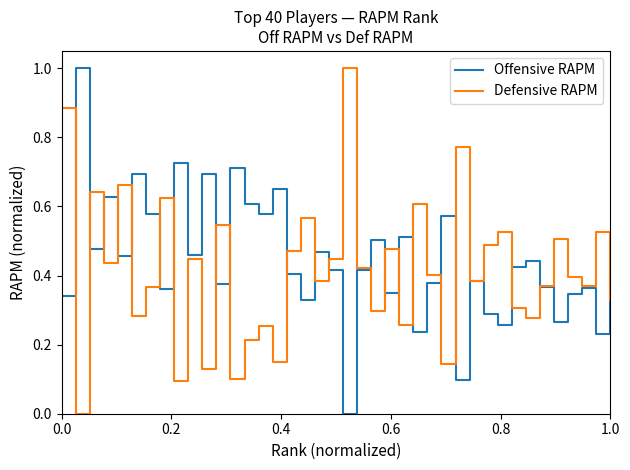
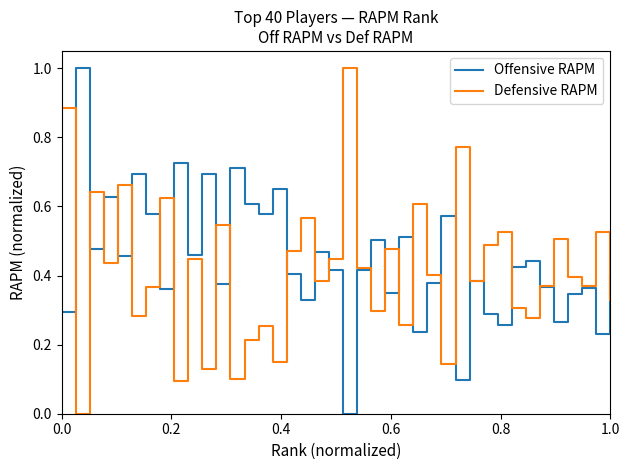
  {
    "Offensive RAPM": {
-     "0.0": 0.34,
+     "0.0": 0.29,
      "1.0": 0.40
    },
    "Defensive RAPM": {
      "0.0": 0.89,
      "1.0": 0.33
    }
  }
